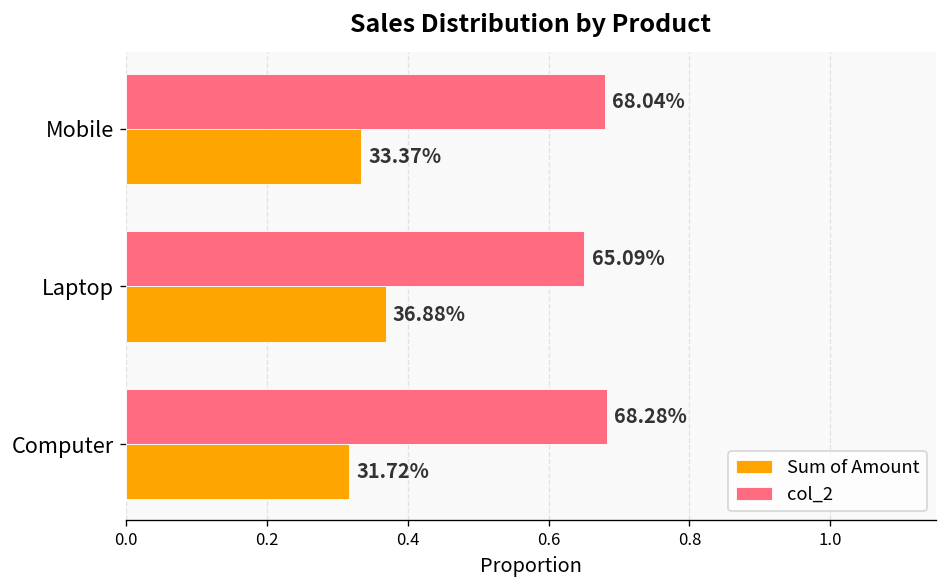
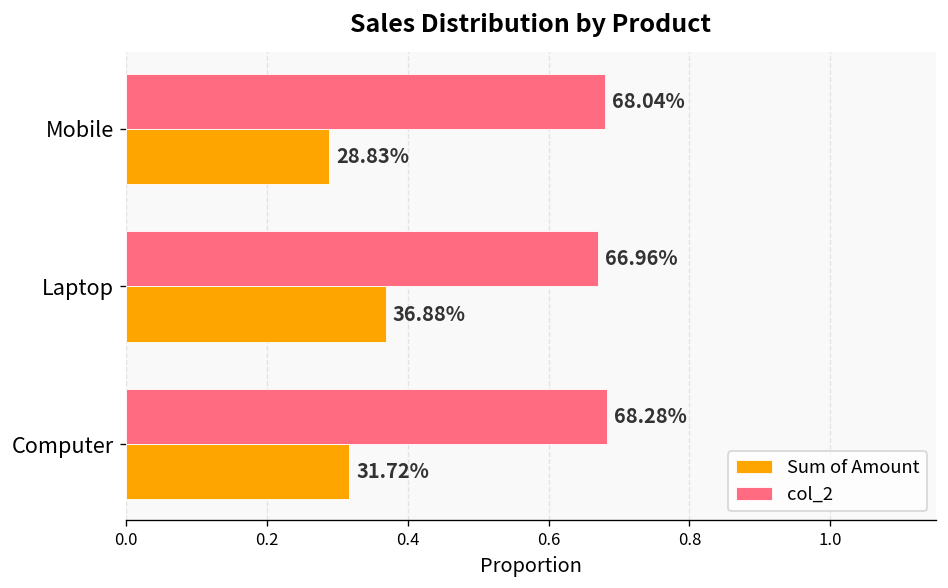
  {
    "Sum of Amount": {
-     "Mobile": "33.37%",
+     "Mobile": "28.83%",
      "Laptop": "36.88%",
      "Computer": "31.72%"
    },
    "col_2": {
      "Mobile": "68.04%",
-     "Laptop": "65.09%",
+     "Laptop": "66.96%",
      "Computer": "68.28%"
    }
  }
